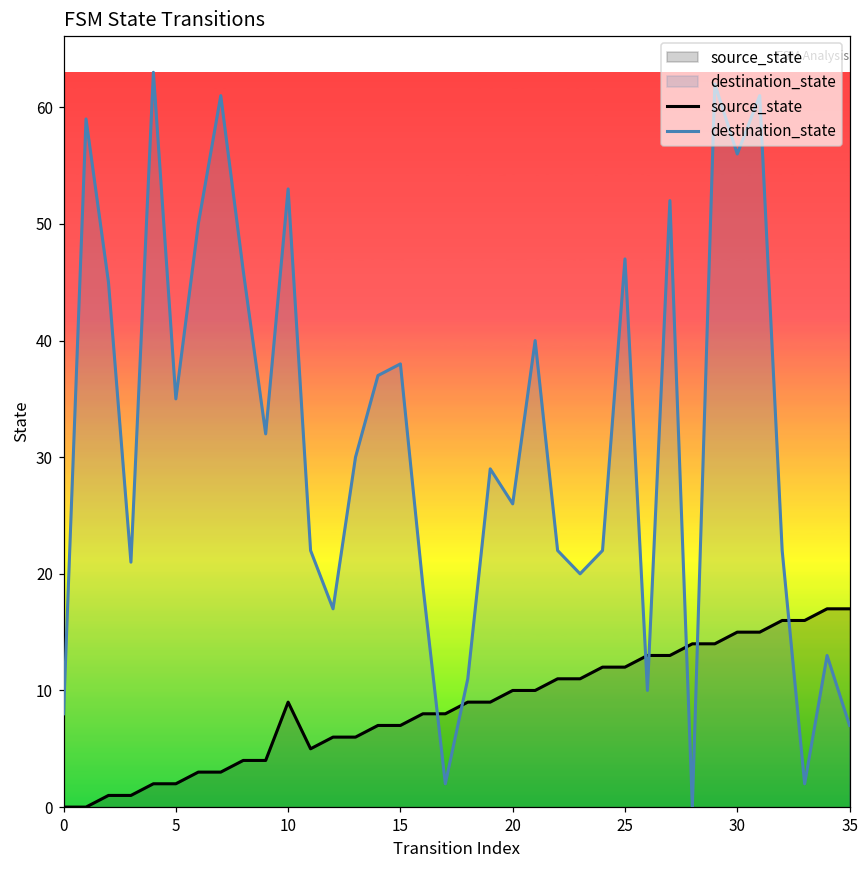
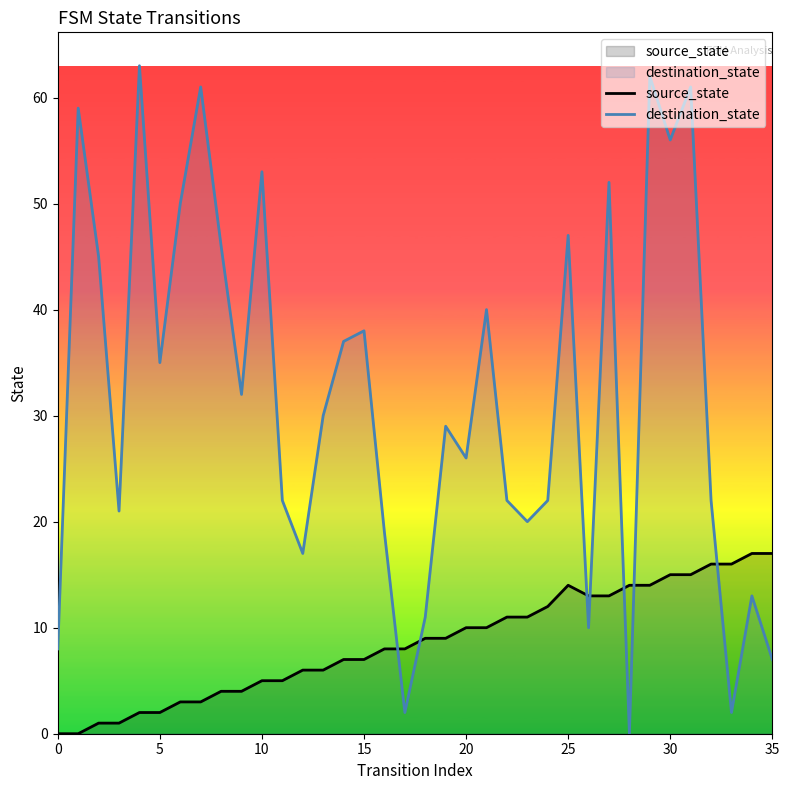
  {
    "source_state": {
      "0": 0,
      "5": 2,
-     "10": 9,
+     "10": 5,
      "15": 7,
      "20": 10,
-     "25": 12,
+     "25": 14,
      "30": 15,
      "35": 17
    },
    "destination_state": {
      "0": 8,
      "5": 35,
      "10": 53,
      "15": 38,
      "20": 26,
      "25": 47,
      "30": 56,
      "35": 7
    }
  }
